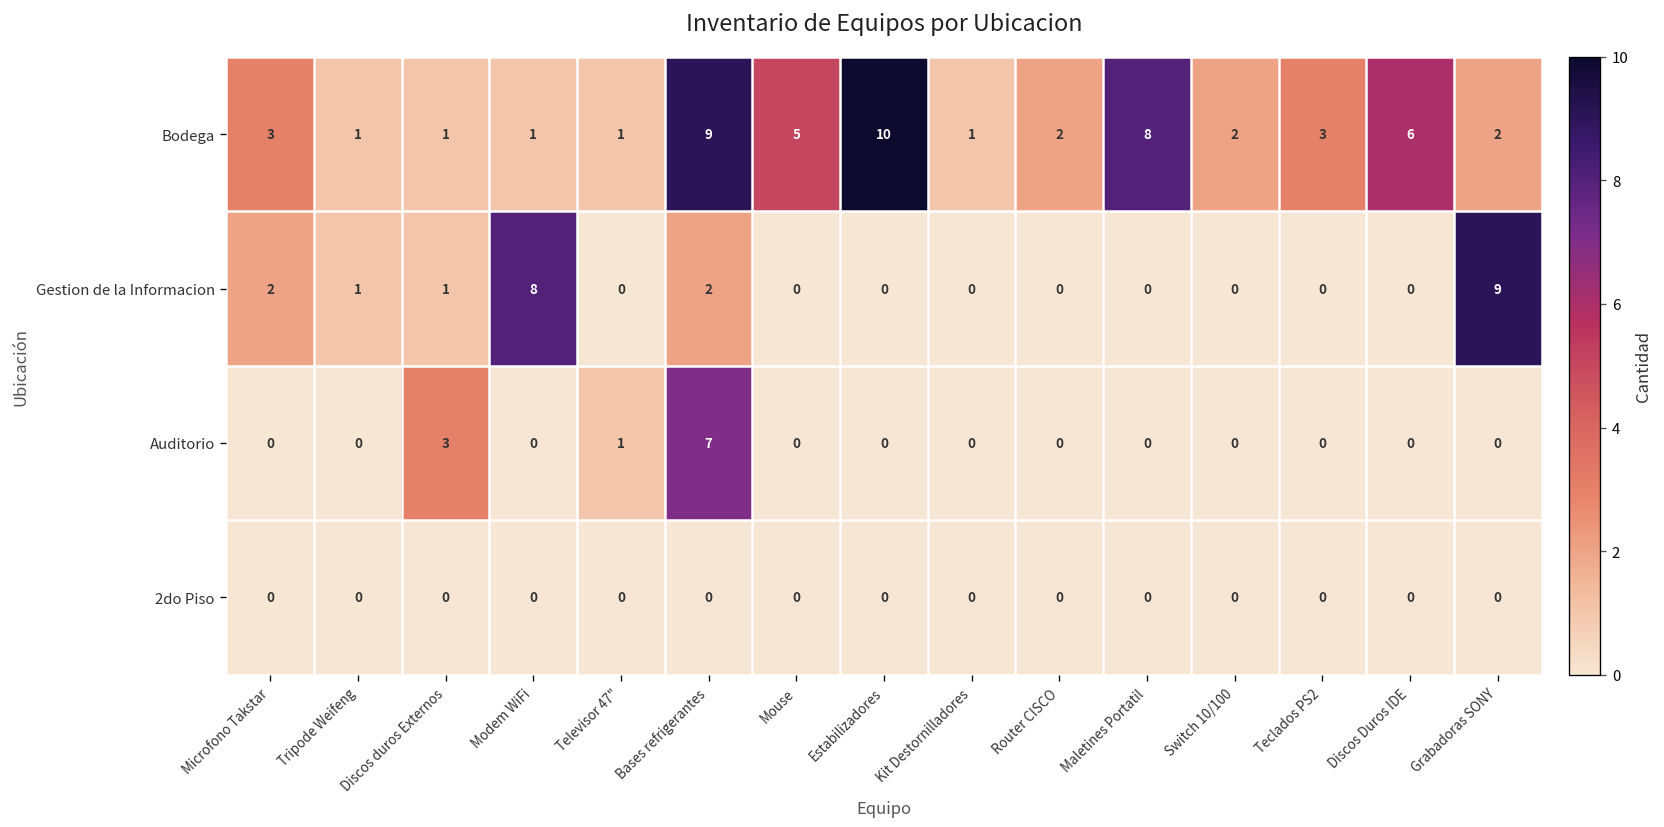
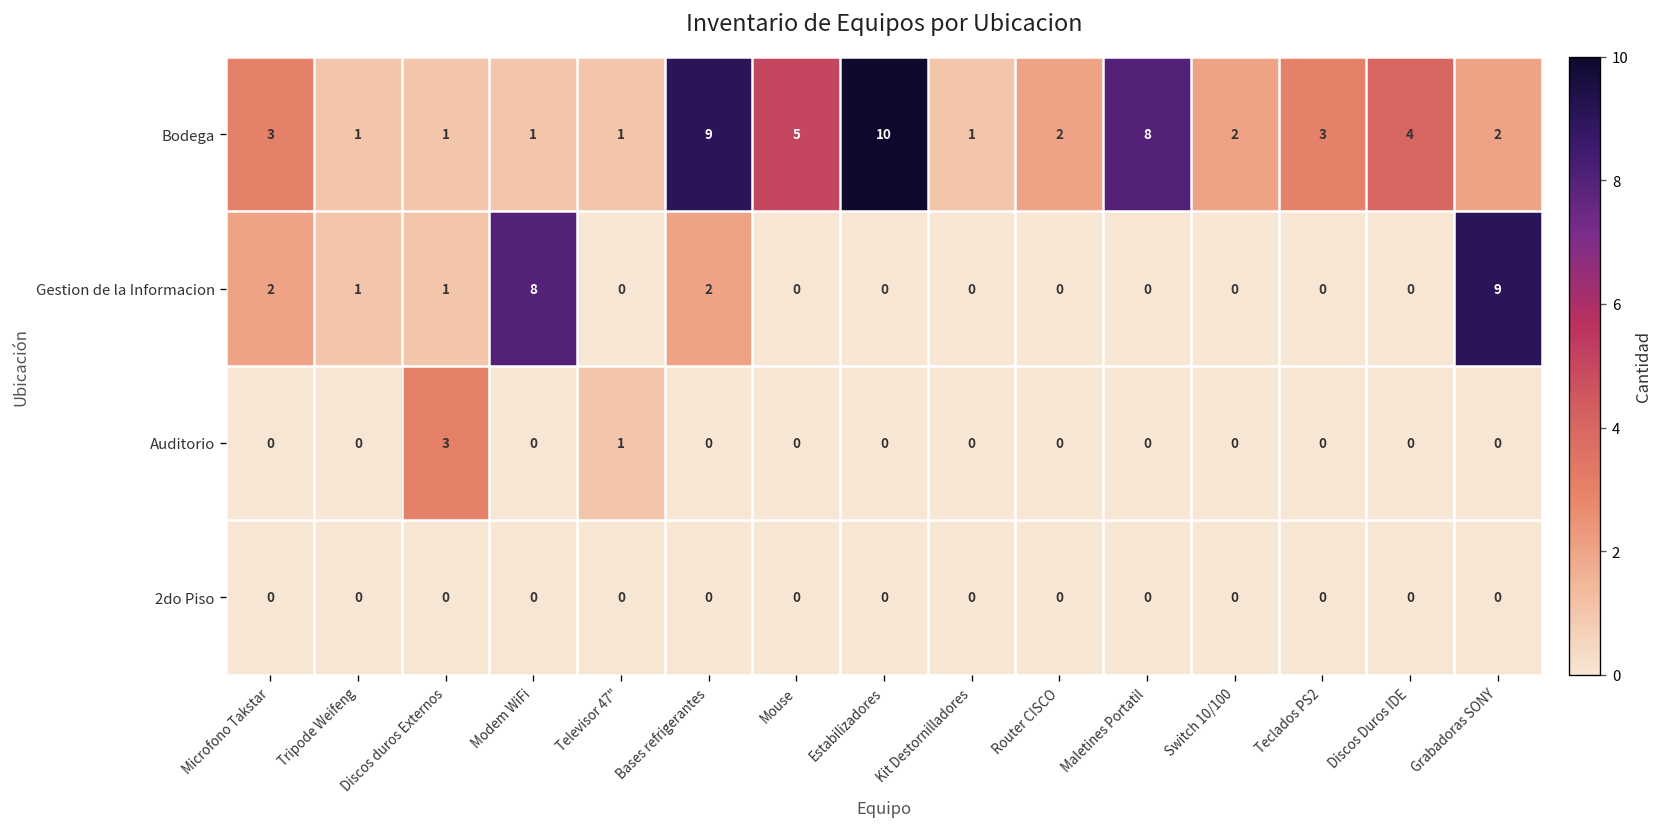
  {
    "Bodega": {
      "Microfono Takstar": 3,
      "Tripode Weifeng": 1,
      "Discos duros Externos": 1,
      "Modem WiFi": 1,
      "Televisor 47\"": 1,
      "Bases refrigerantes": 9,
      "Mouse": 5,
      "Estabilizadores": 10,
      "Kit Destornilladores": 1,
      "Router CISCO": 2,
      "Maletines Portatil": 8,
      "Switch 10/100": 2,
      "Teclados PS2": 3,
-     "Discos Duros IDE": 6,
+     "Discos Duros IDE": 4,
      "Grabadoras SONY": 2
    },
    "Gestion de la Informacion": {
      "Microfono Takstar": 2,
      "Tripode Weifeng": 1,
      "Discos duros Externos": 1,
      "Modem WiFi": 8,
      "Televisor 47\"": 0,
      "Bases refrigerantes": 2,
      "Mouse": 0,
      "Estabilizadores": 0,
      "Kit Destornilladores": 0,
      "Router CISCO": 0,
      "Maletines Portatil": 0,
      "Switch 10/100": 0,
      "Teclados PS2": 0,
      "Discos Duros IDE": 0,
      "Grabadoras SONY": 9
    },
    "Auditorio": {
      "Microfono Takstar": 0,
      "Tripode Weifeng": 0,
      "Discos duros Externos": 3,
      "Modem WiFi": 0,
      "Televisor 47\"": 1,
-     "Bases refrigerantes": 7,
+     "Bases refrigerantes": 0,
      "Mouse": 0,
      "Estabilizadores": 0,
      "Kit Destornilladores": 0,
      "Router CISCO": 0,
      "Maletines Portatil": 0,
      "Switch 10/100": 0,
      "Teclados PS2": 0,
      "Discos Duros IDE": 0,
      "Grabadoras SONY": 0
    },
    "2do Piso": {
      "Microfono Takstar": 0,
      "Tripode Weifeng": 0,
      "Discos duros Externos": 0,
      "Modem WiFi": 0,
      "Televisor 47\"": 0,
      "Bases refrigerantes": 0,
      "Mouse": 0,
      "Estabilizadores": 0,
      "Kit Destornilladores": 0,
      "Router CISCO": 0,
      "Maletines Portatil": 0,
      "Switch 10/100": 0,
      "Teclados PS2": 0,
      "Discos Duros IDE": 0,
      "Grabadoras SONY": 0
    }
  }
